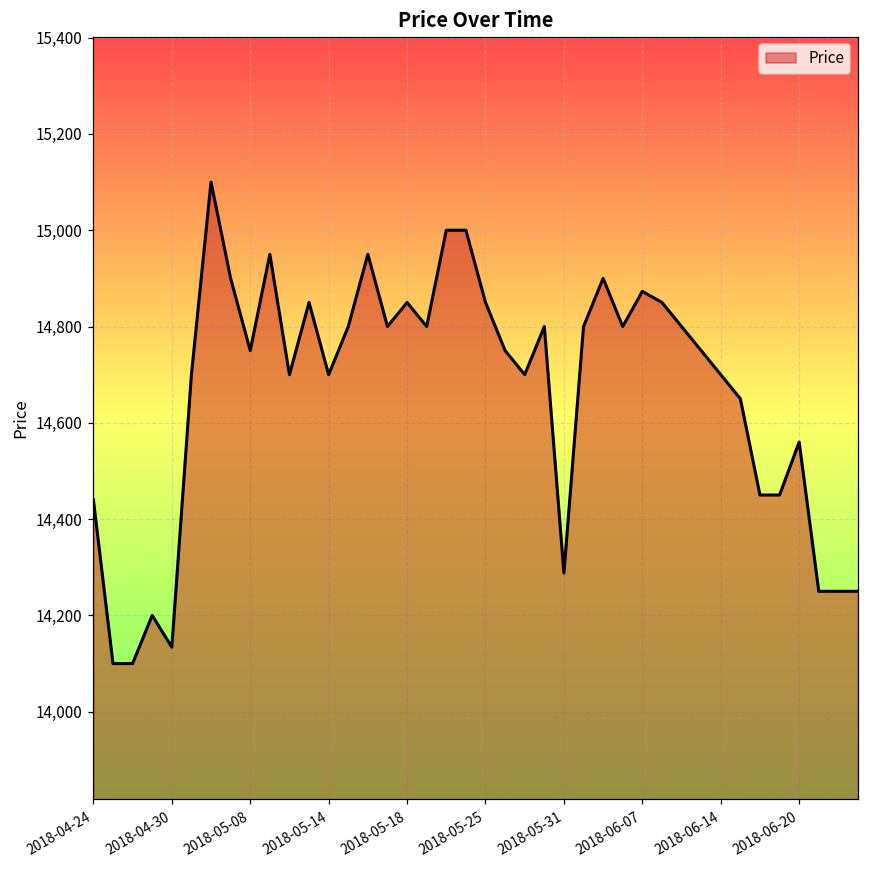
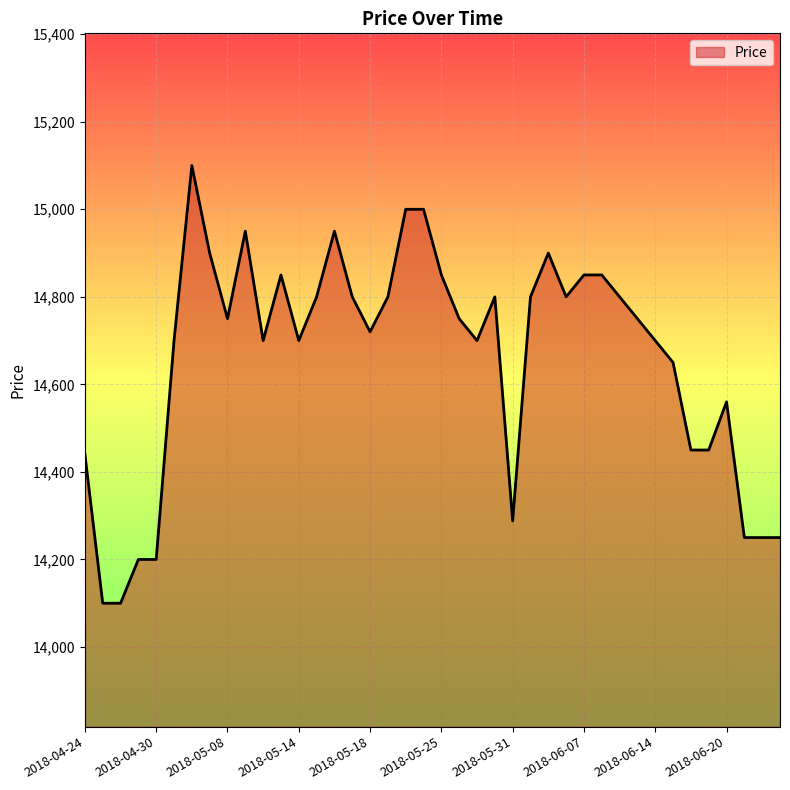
  {
    "2018-04-24": "14,440",
-   "2018-04-30": "14,130",
+   "2018-04-30": "14,200",
    "2018-05-08": "14,750",
    "2018-05-14": "14,700",
-   "2018-05-18": "14,850",
+   "2018-05-18": "14,720",
    "2018-05-25": "14,850",
    "2018-05-31": "14,290",
-   "2018-06-07": "14,870",
+   "2018-06-07": "14,850",
    "2018-06-14": "14,700",
    "2018-06-20": "14,560"
  }
